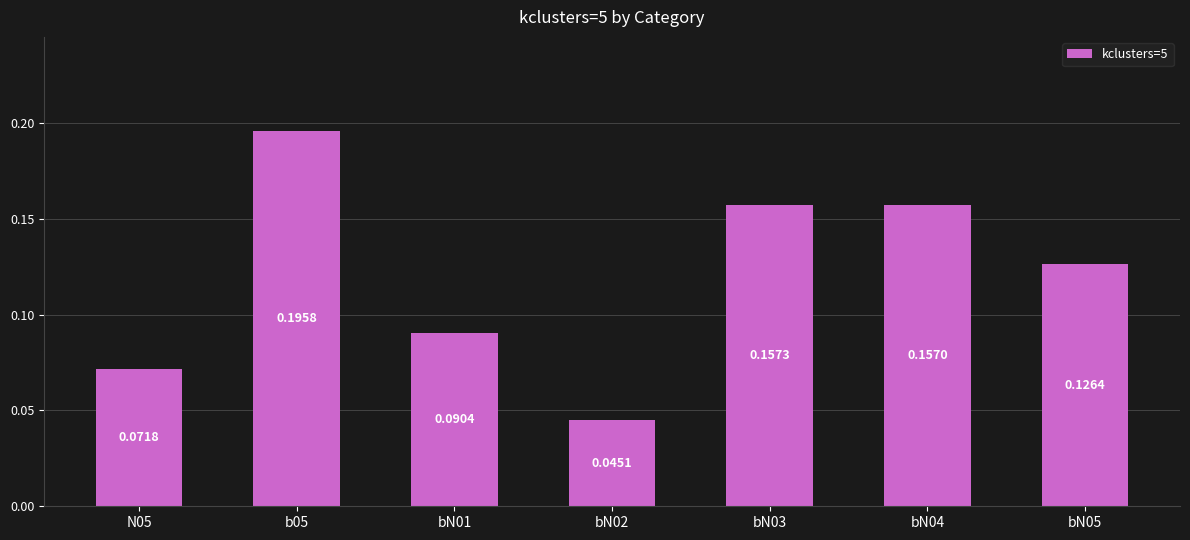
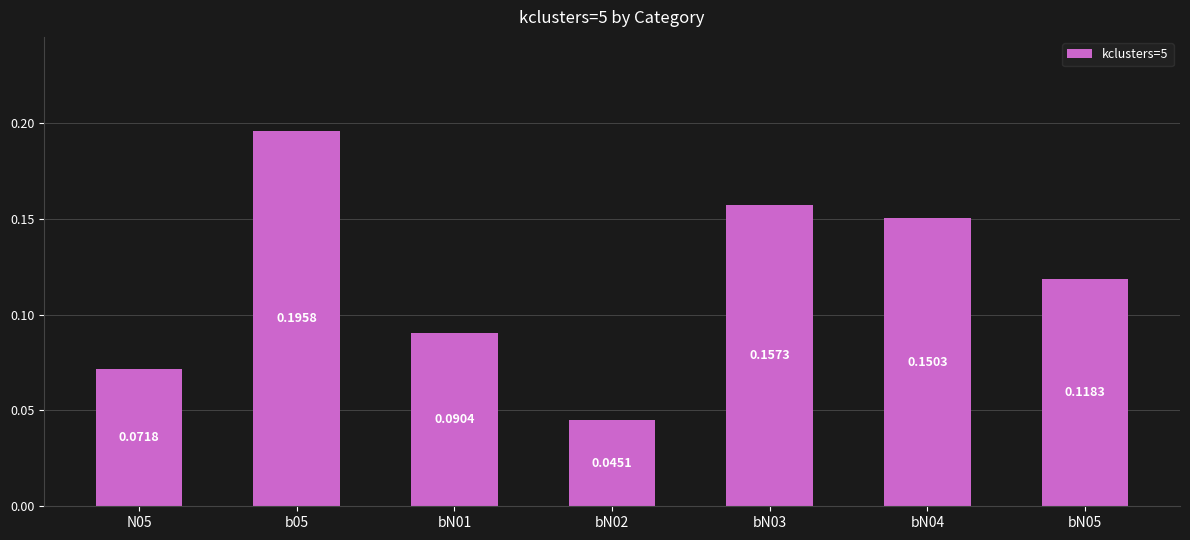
  {
    "N05": 0.0718,
    "b05": 0.1958,
    "bN01": 0.0904,
    "bN02": 0.0451,
    "bN03": 0.1573,
-   "bN04": 0.1570,
-   "bN05": 0.1264
+   "bN04": 0.1503,
+   "bN05": 0.1183
  }
